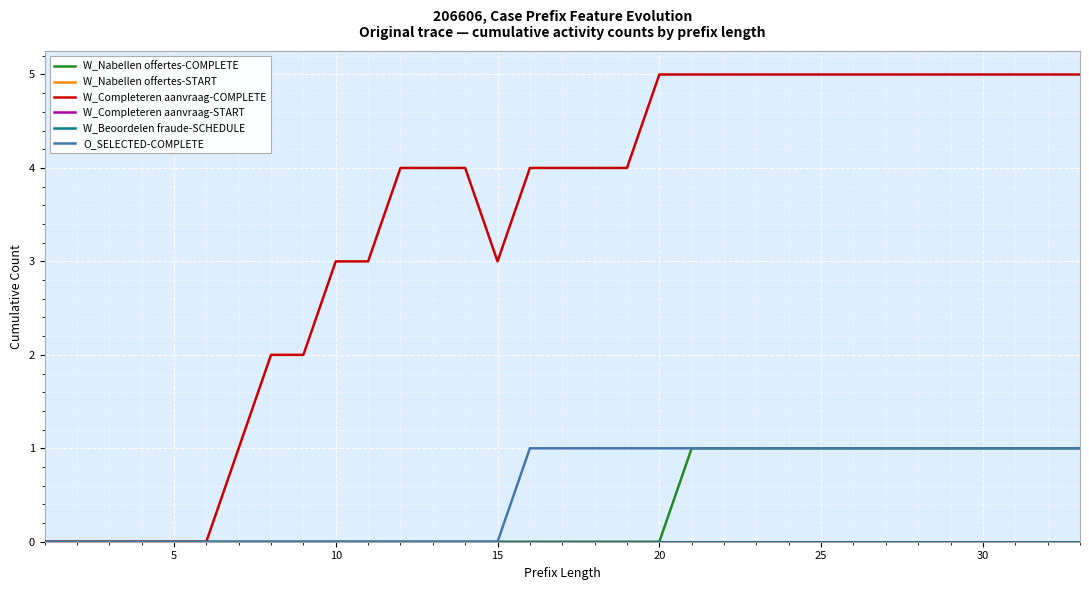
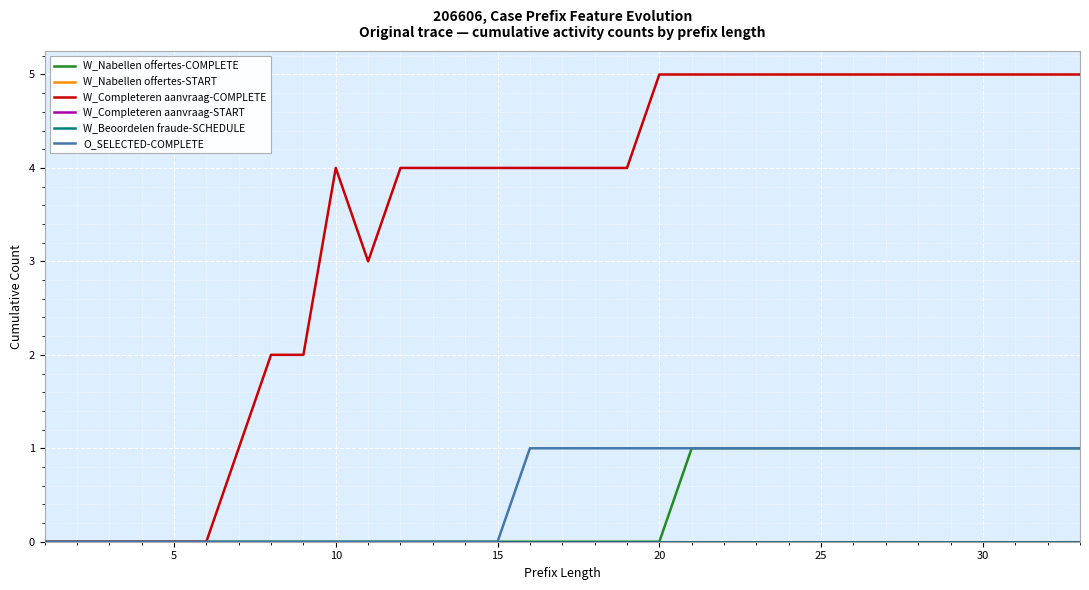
  {
    "W_Beoordelen fraude-SCHEDULE": {
      "25": 0,
      "30": 0
    },
    "W_Completeren aanvraag-COMPLETE": {
-     "10": 3,
-     "15": 3,
+     "10": 4,
+     "15": 4,
      "20": 5,
      "25": 5,
      "30": 5
    },
    "O_SELECTED-COMPLETE": {
      "20": 1
    }
  }
